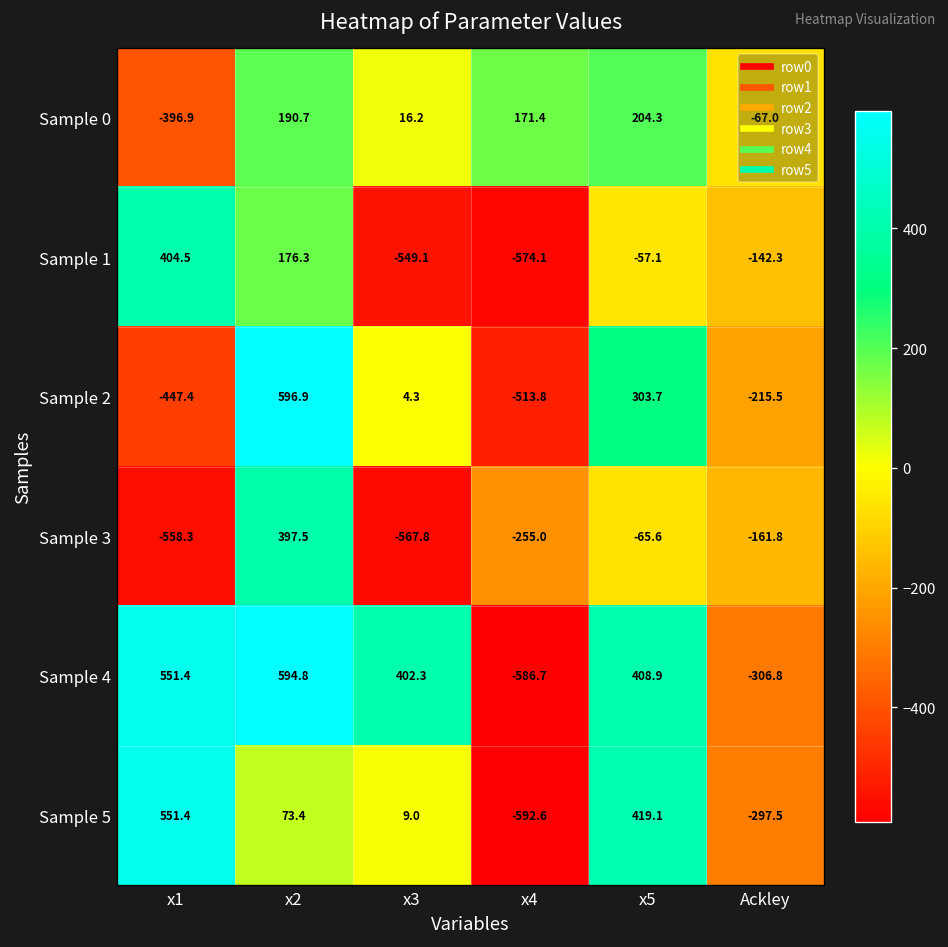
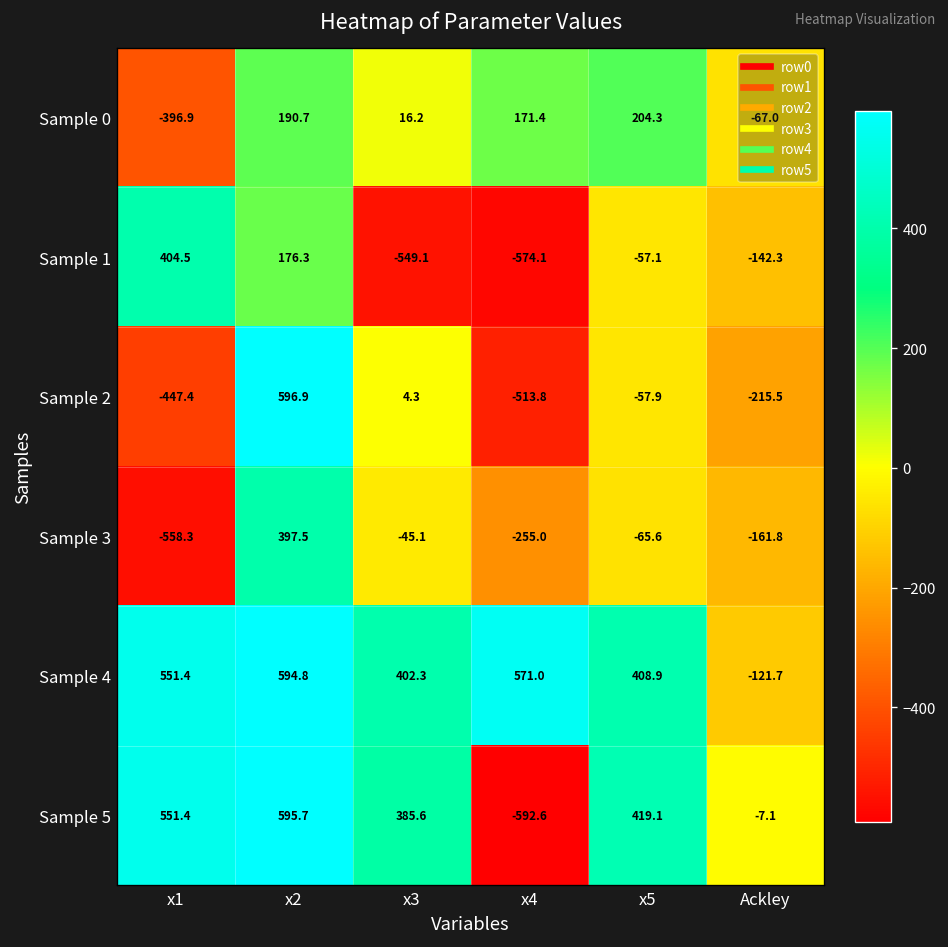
  {
    "Sample 0": {
      "x1": -396.9,
      "x2": 190.7,
      "x3": 16.2,
      "x4": 171.4,
      "x5": 204.3
    },
    "Sample 1": {
      "x1": 404.5,
      "x2": 176.3,
      "x3": -549.1,
      "x4": -574.1,
      "x5": -57.1,
      "Ackley": -142.3
    },
    "Sample 2": {
      "x1": -447.4,
      "x2": 596.9,
      "x3": 4.3,
      "x4": -513.8,
-     "x5": 303.7,
+     "x5": -57.9,
      "Ackley": -215.5
    },
    "Sample 3": {
      "x1": -558.3,
      "x2": 397.5,
-     "x3": -567.8,
+     "x3": -45.1,
      "x4": -255.0,
      "x5": -65.6,
      "Ackley": -161.8
    },
    "Sample 4": {
      "x1": 551.4,
      "x2": 594.8,
      "x3": 402.3,
-     "x4": -586.7,
+     "x4": 571.0,
      "x5": 408.9,
-     "Ackley": -306.8
+     "Ackley": -121.7
    },
    "Sample 5": {
      "x1": 551.4,
-     "x2": 73.4,
-     "x3": 9.0,
+     "x2": 595.7,
+     "x3": 385.6,
      "x4": -592.6,
      "x5": 419.1,
-     "Ackley": -297.5
+     "Ackley": -7.1
    }
  }
